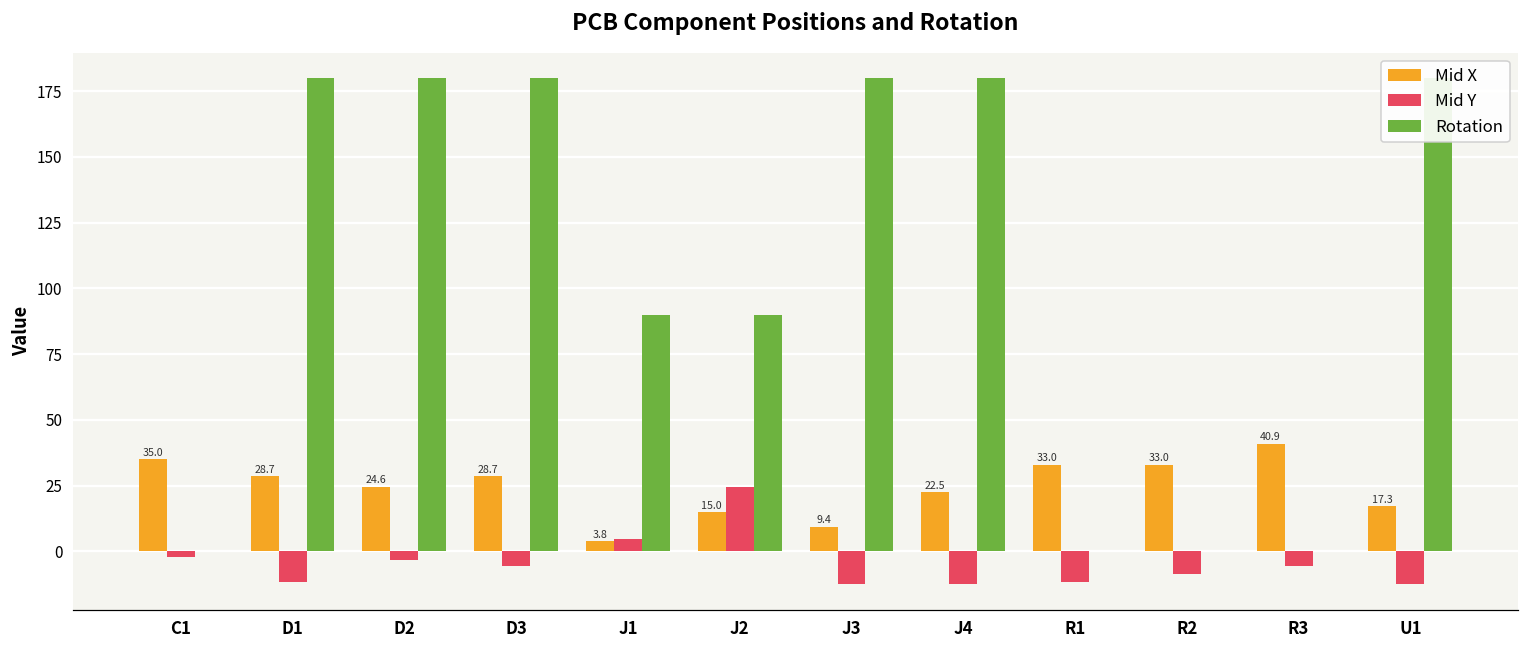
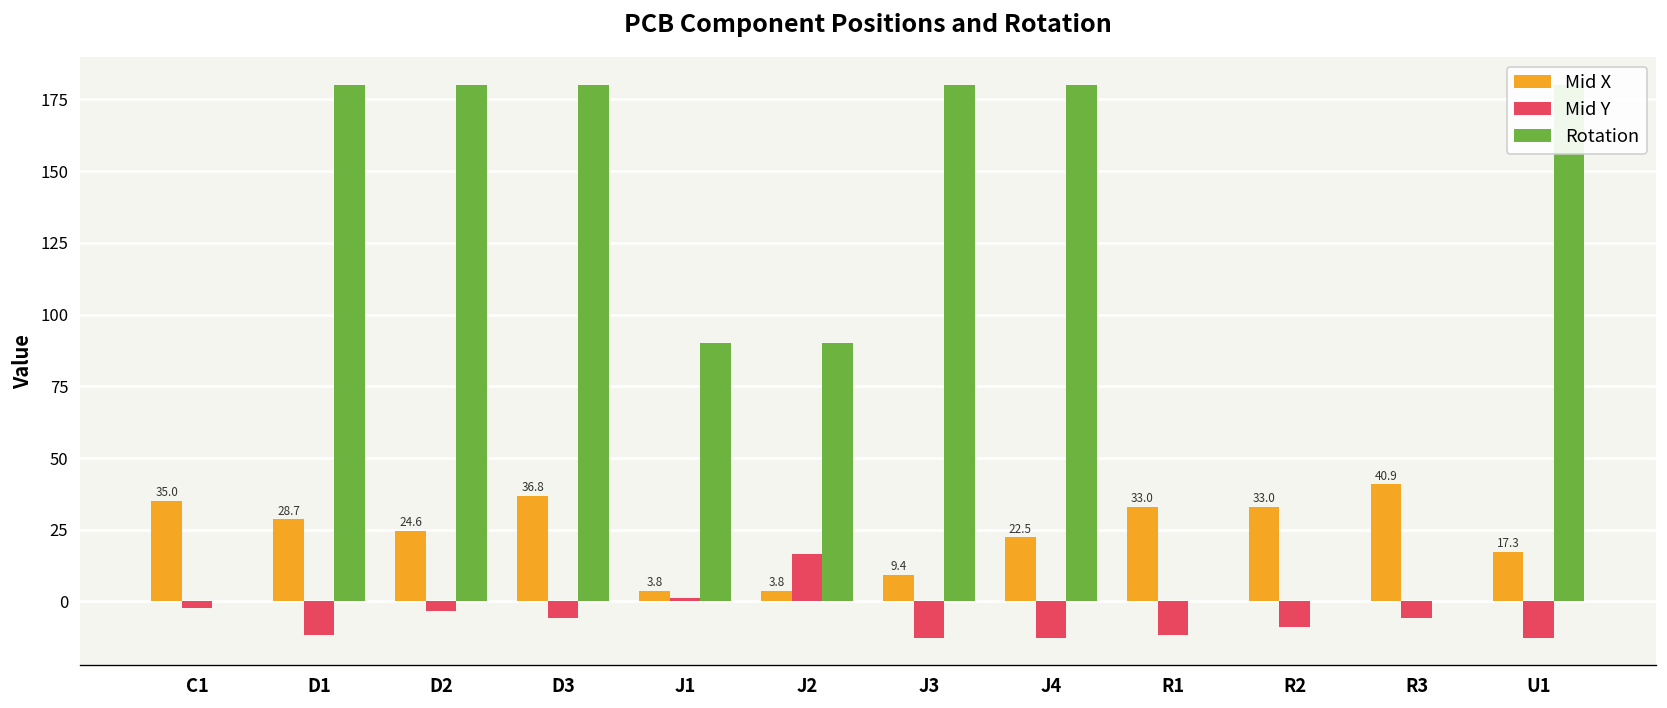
  {
    "Mid X": {
      "C1": 35.0,
      "D1": 28.7,
      "D2": 24.6,
-     "D3": 28.7,
+     "D3": 36.8,
      "J1": 3.8,
-     "J2": 15.0,
+     "J2": 3.8,
      "J3": 9.4,
      "J4": 22.5,
      "R1": 33.0,
      "R2": 33.0,
      "R3": 40.9,
      "U1": 17.3
    },
    "Mid Y": {
      "C1": -2,
      "D1": -12,
      "D2": -3,
      "D3": -6,
-     "J1": 5,
-     "J2": 25,
+     "J1": 1,
+     "J2": 17,
      "J3": -13,
      "J4": -13,
      "R1": -12,
      "R2": -9,
      "R3": -6,
      "U1": -13
    },
    "Rotation": {
      "C1": 0,
      "D1": 180,
      "D2": 180,
      "D3": 180,
      "J1": 90,
      "J2": 90,
      "J3": 180,
      "J4": 180,
      "R1": 0,
      "R2": 0,
      "R3": 0
    }
  }
